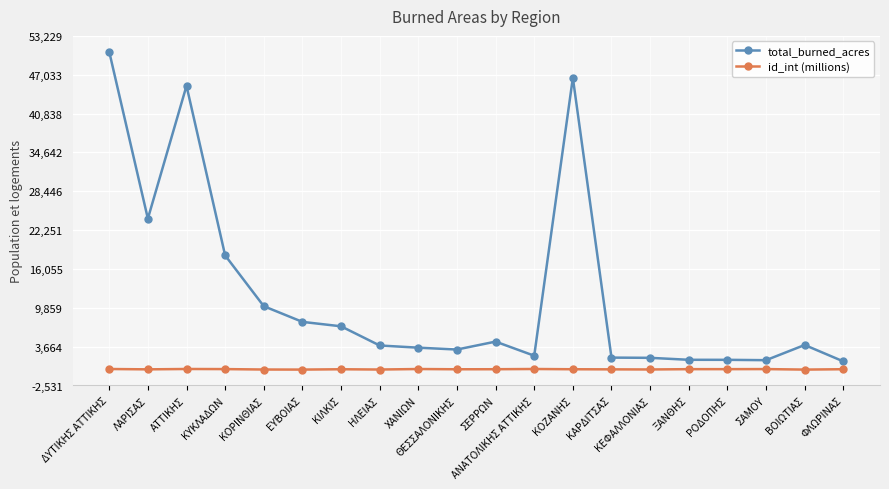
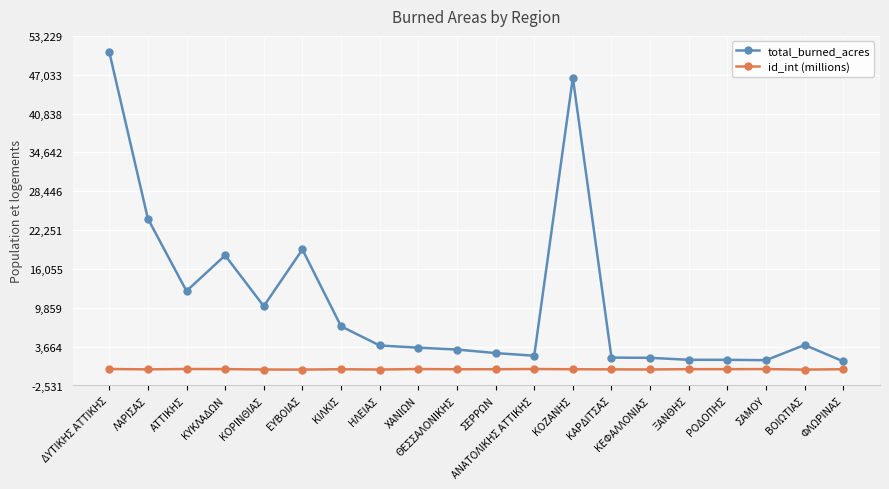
  {
    "total_burned_acres": {
      "ΔΥΤΙΚΗΣ ΑΤΤΙΚΗΣ": "51,000",
      "ΛΑΡΙΣΑΣ": "24,000",
-     "ΑΤΤΙΚΗΣ": "45,000",
+     "ΑΤΤΙΚΗΣ": "13,000",
      "ΚΥΚΛΑΔΩΝ": "18,000",
      "ΚΟΡΙΝΘΙΑΣ": "10,000",
-     "ΕΥΒΟΙΑΣ": "8,000",
+     "ΕΥΒΟΙΑΣ": "19,000",
      "ΚΙΛΚΙΣ": "7,000",
      "ΗΛΕΙΑΣ": "4,000",
      "ΧΑΝΙΩΝ": "3,000",
      "ΘΕΣΣΑΛΟΝΙΚΗΣ": "3,000",
-     "ΣΕΡΡΩΝ": "4,000",
+     "ΣΕΡΡΩΝ": "3,000",
      "ΑΝΑΤΟΛΙΚΗΣ ΑΤΤΙΚΗΣ": "2,000",
      "ΚΟΖΑΝΗΣ": "47,000",
      "ΚΑΡΔΙΤΣΑΣ": "2,000",
      "ΚΕΦΑΛΛΟΝΙΑΣ": "2,000",
      "ΞΑΝΘΗΣ": "2,000",
      "ΡΟΔΟΠΗΣ": "2,000",
      "ΣΑΜΟΥ": "2,000",
      "ΒΟΙΩΤΙΑΣ": "4,000",
      "ΦΛΩΡΙΝΑΣ": "1,000"
    },
    "id_int (millions)": {
      "ΔΥΤΙΚΗΣ ΑΤΤΙΚΗΣ": "0",
      "ΛΑΡΙΣΑΣ": "0",
      "ΑΤΤΙΚΗΣ": "0",
      "ΚΥΚΛΑΔΩΝ": "0",
      "ΚΟΡΙΝΘΙΑΣ": "0",
      "ΕΥΒΟΙΑΣ": "0",
      "ΚΙΛΚΙΣ": "0",
      "ΗΛΕΙΑΣ": "0",
      "ΧΑΝΙΩΝ": "0",
      "ΘΕΣΣΑΛΟΝΙΚΗΣ": "0",
      "ΣΕΡΡΩΝ": "0",
      "ΑΝΑΤΟΛΙΚΗΣ ΑΤΤΙΚΗΣ": "0",
      "ΚΟΖΑΝΗΣ": "0",
      "ΚΑΡΔΙΤΣΑΣ": "0",
      "ΚΕΦΑΛΛΟΝΙΑΣ": "0",
      "ΞΑΝΘΗΣ": "0",
      "ΡΟΔΟΠΗΣ": "0",
      "ΣΑΜΟΥ": "0",
      "ΒΟΙΩΤΙΑΣ": "0",
      "ΦΛΩΡΙΝΑΣ": "0"
    }
  }
